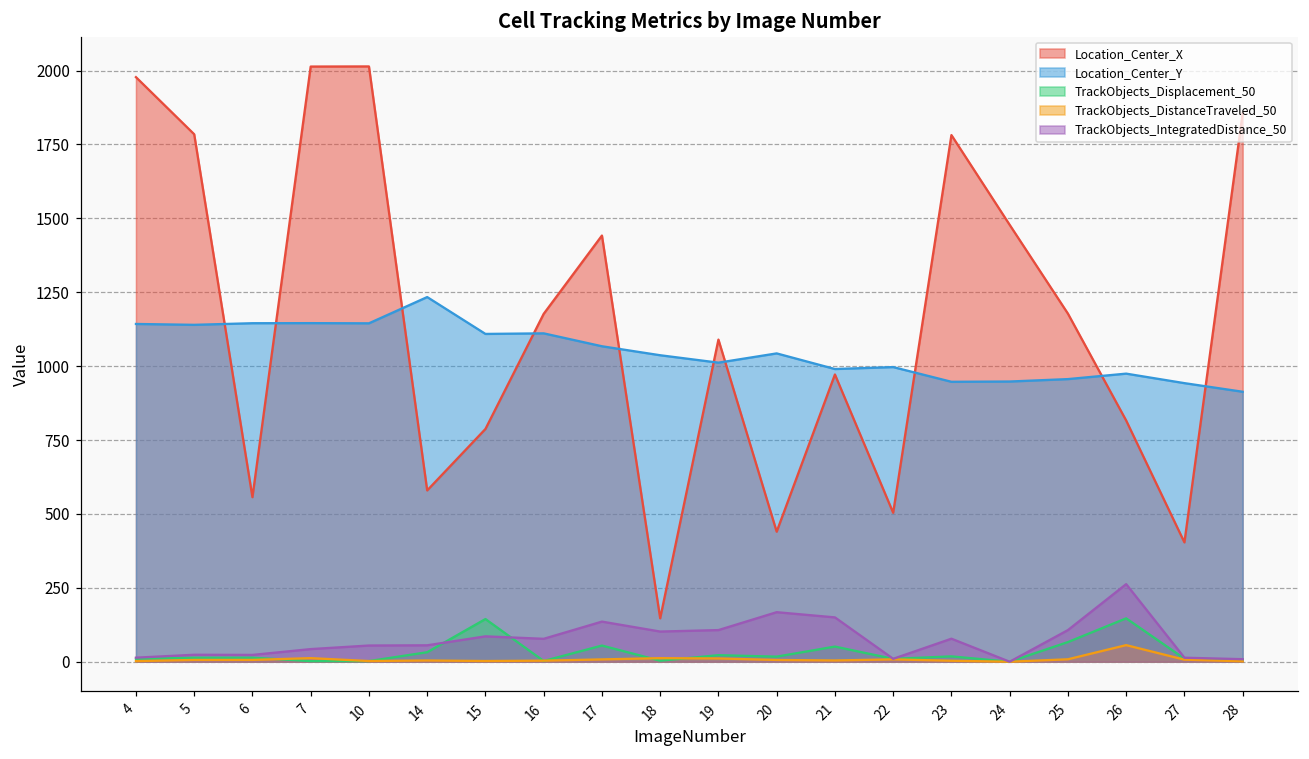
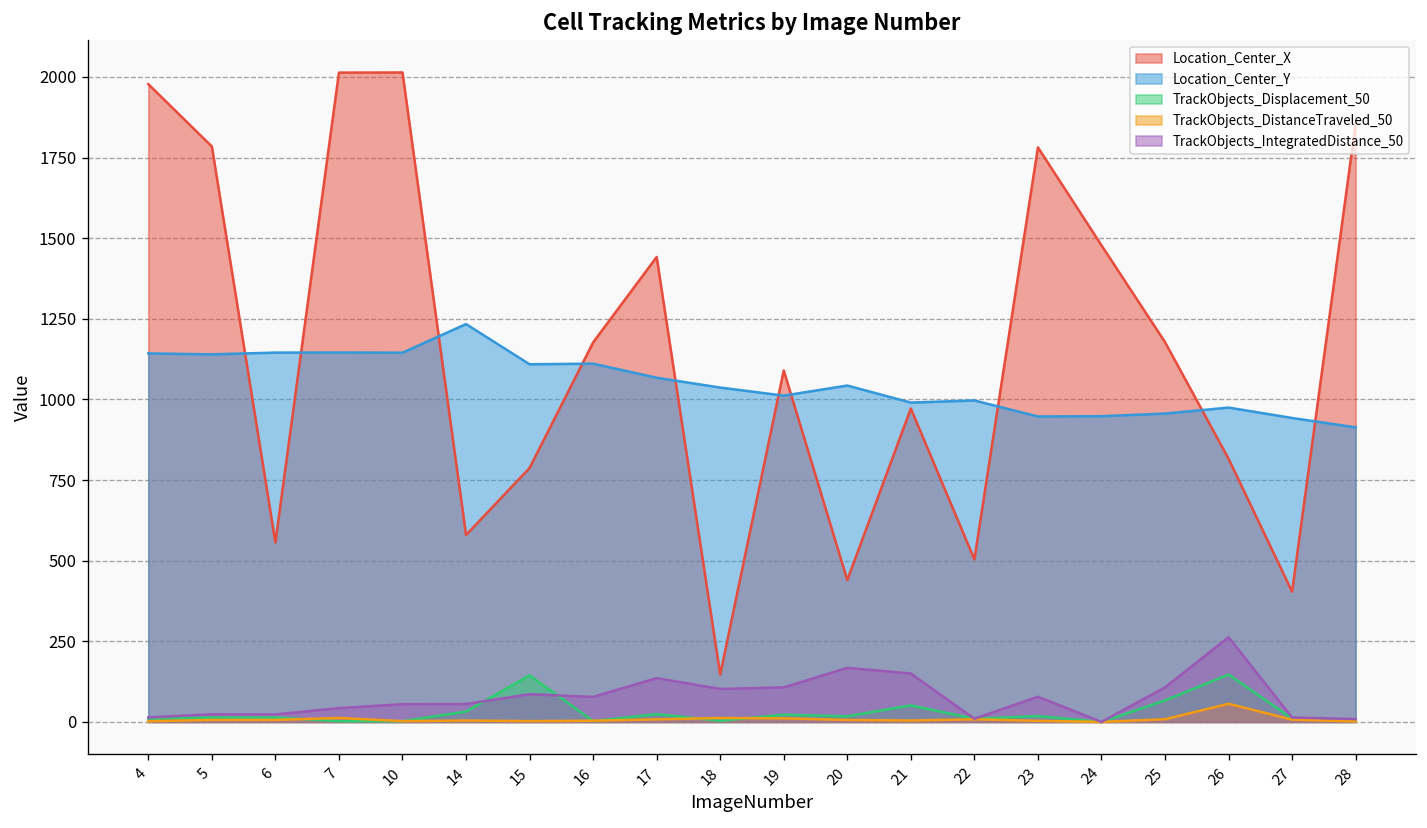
  {
    "Location_Center_X": {
      "4": 1980,
      "5": 1780,
      "6": 560,
      "7": 2010,
      "10": 2010,
      "14": 580,
      "15": 790,
      "16": 1180,
      "17": 1440,
      "18": 150,
      "19": 1090,
      "20": 440,
      "21": 970,
      "22": 500,
      "23": 1780,
      "24": 1480,
      "25": 1180,
      "26": 820,
      "27": 400
    },
    "Location_Center_Y": {
      "4": 1140,
      "5": 1140,
      "6": 1150,
      "7": 1150,
      "10": 1140,
      "14": 1230,
      "15": 1110,
      "16": 1110,
      "17": 1070,
      "18": 1040,
      "19": 1010,
      "20": 1040,
      "21": 990,
      "22": 1000,
      "23": 950,
      "24": 950,
      "25": 960,
      "26": 970,
      "27": 940,
      "28": 910
    },
    "TrackObjects_Displacement_50": {
      "7": 0,
      "14": 30,
      "15": 140,
-     "17": 50,
+     "17": 20,
      "19": 20,
      "20": 20,
      "21": 50,
      "23": 20,
      "25": 70,
      "26": 150
    },
    "TrackObjects_DistanceTraveled_50": {
      "7": 10,
      "14": 0,
      "15": 0,
      "17": 10,
      "19": 10,
      "20": 10,
      "21": 0,
      "23": 0,
      "25": 10,
      "26": 60
    },
    "TrackObjects_IntegratedDistance_50": {
      "5": 20,
      "7": 40,
      "10": 50,
      "14": 60,
      "15": 90,
      "16": 80,
      "17": 140,
      "18": 100,
      "19": 110,
      "20": 170,
      "21": 150,
      "23": 80,
      "25": 110,
      "26": 260
    }
  }
